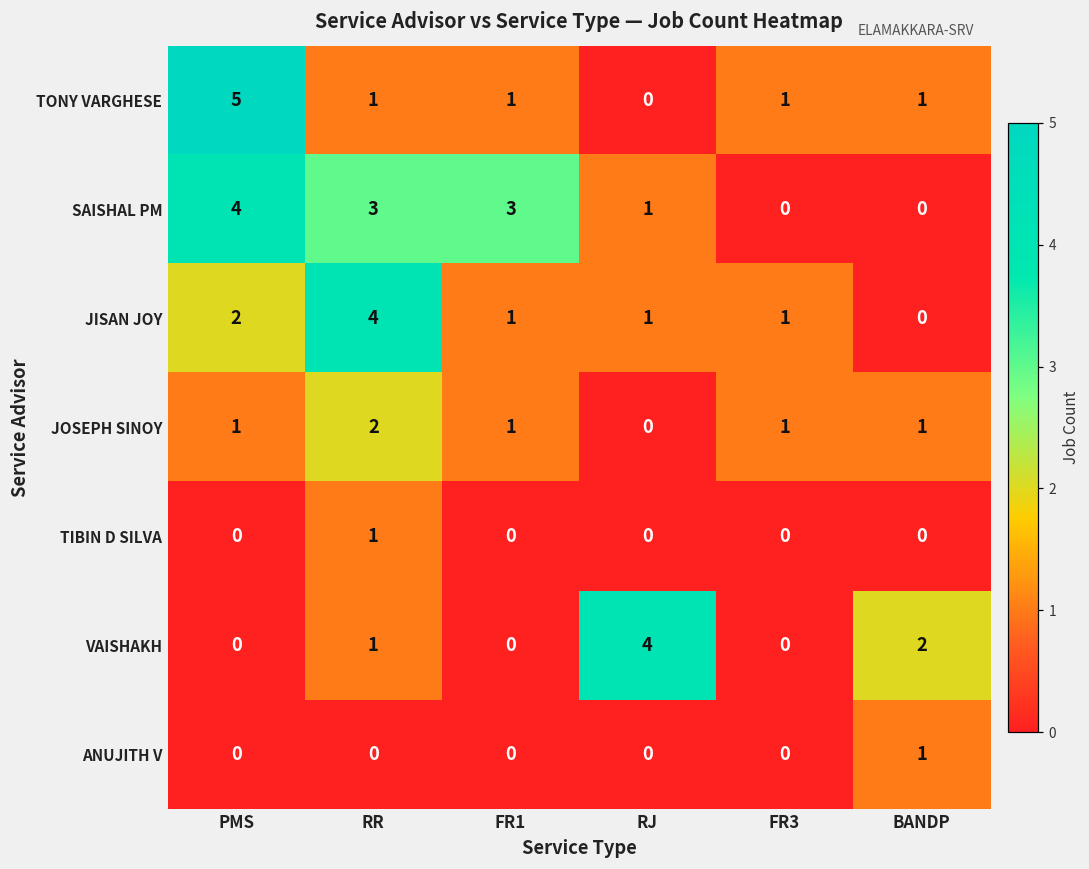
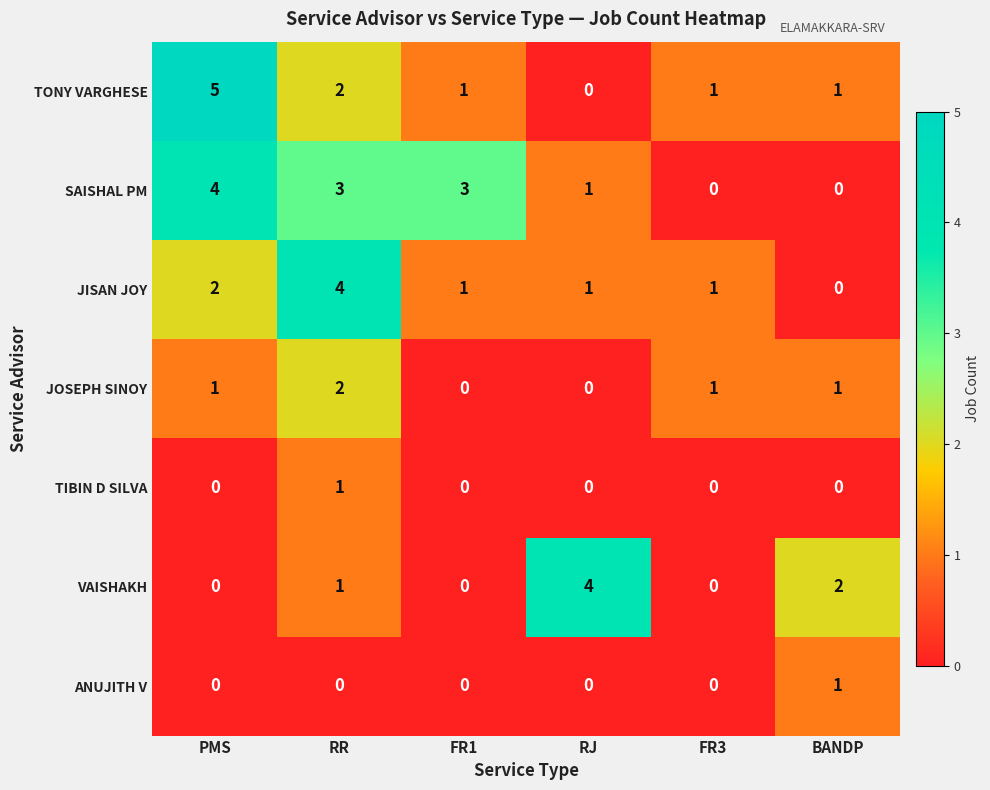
  {
    "TONY VARGHESE": {
      "PMS": 5,
-     "RR": 1,
+     "RR": 2,
      "FR1": 1,
      "RJ": 0,
      "FR3": 1,
      "BANDP": 1
    },
    "SAISHAL PM": {
      "PMS": 4,
      "RR": 3,
      "FR1": 3,
      "RJ": 1,
      "FR3": 0,
      "BANDP": 0
    },
    "JISAN JOY": {
      "PMS": 2,
      "RR": 4,
      "FR1": 1,
      "RJ": 1,
      "FR3": 1,
      "BANDP": 0
    },
    "JOSEPH SINOY": {
      "PMS": 1,
      "RR": 2,
-     "FR1": 1,
+     "FR1": 0,
      "RJ": 0,
      "FR3": 1,
      "BANDP": 1
    },
    "TIBIN D SILVA": {
      "PMS": 0,
      "RR": 1,
      "FR1": 0,
      "RJ": 0,
      "FR3": 0,
      "BANDP": 0
    },
    "VAISHAKH": {
      "PMS": 0,
      "RR": 1,
      "FR1": 0,
      "RJ": 4,
      "FR3": 0,
      "BANDP": 2
    },
    "ANUJITH V": {
      "PMS": 0,
      "RR": 0,
      "FR1": 0,
      "RJ": 0,
      "FR3": 0,
      "BANDP": 1
    }
  }
